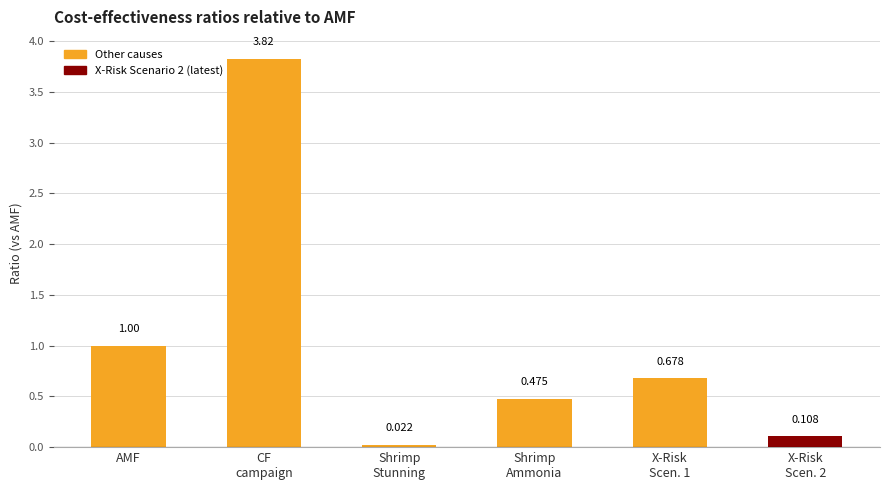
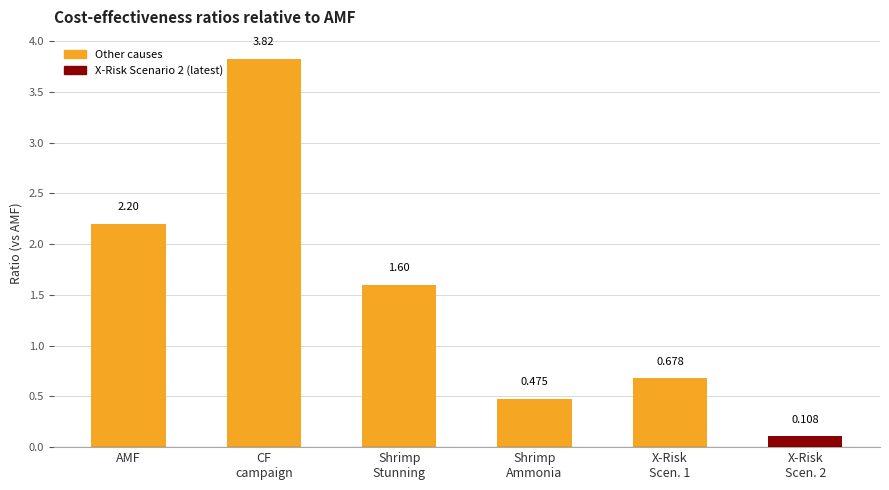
  {
-   "AMF": 1.00,
+   "AMF": 2.20,
    "CF campaign": 3.82,
-   "Shrimp Stunning": 0.022,
+   "Shrimp Stunning": 1.60,
    "Shrimp Ammonia": 0.475,
    "X-Risk Scen. 1": 0.678,
    "X-Risk Scen. 2": 0.108
  }
